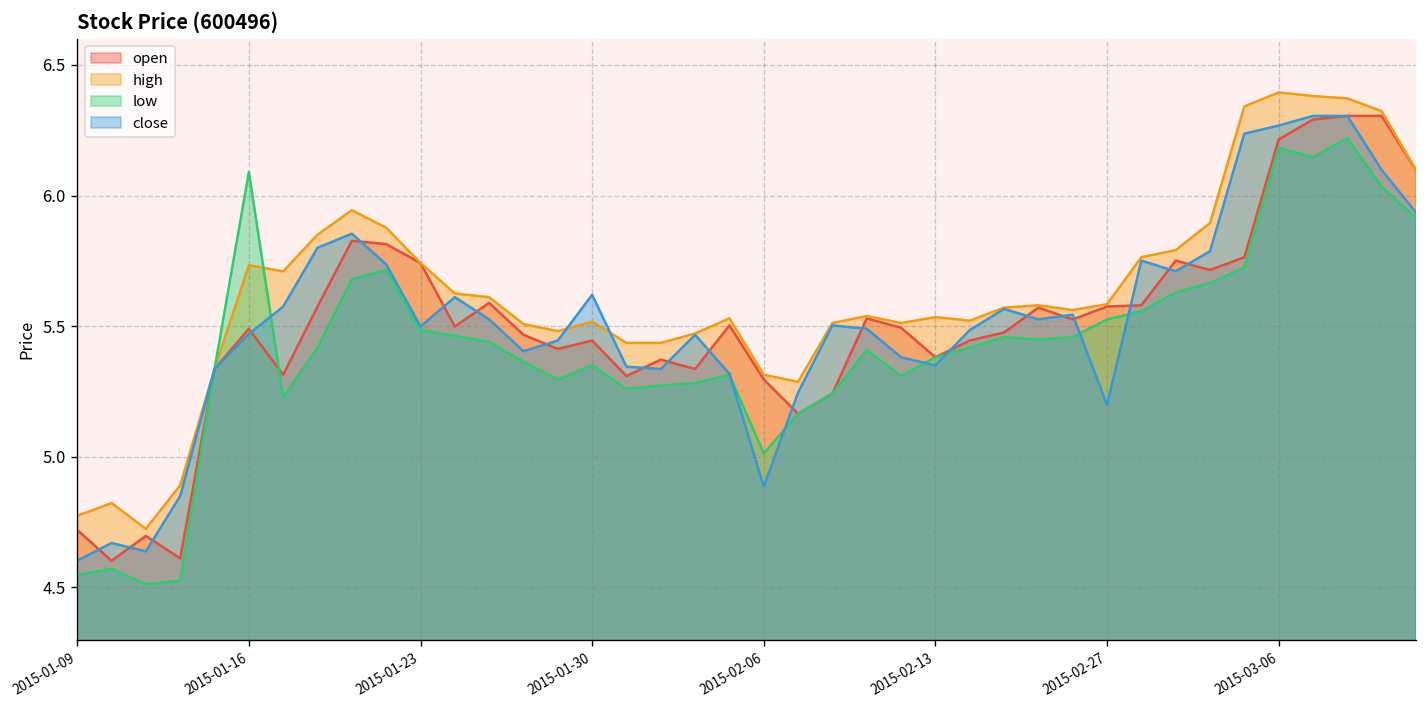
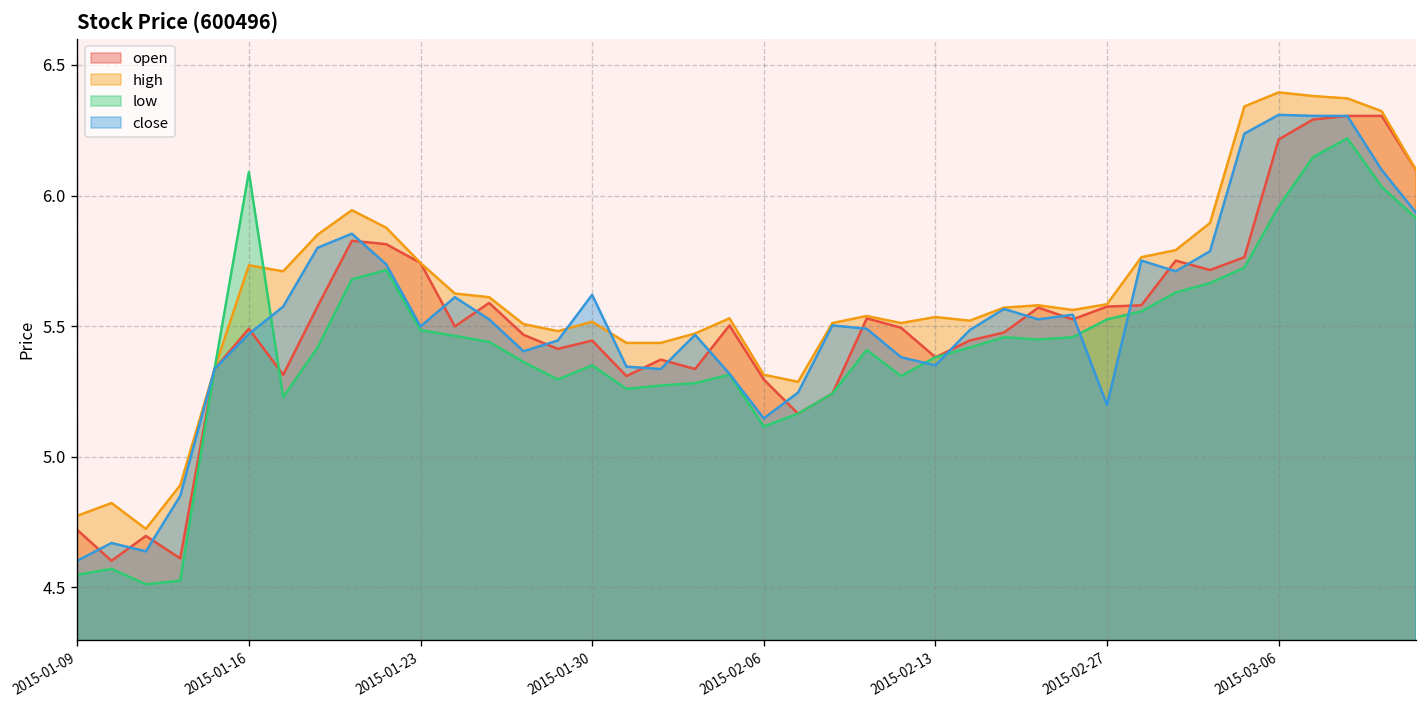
  {
    "low": {
      "2015-01-09": 4.55,
      "2015-01-16": 6.09,
      "2015-01-23": 5.49,
      "2015-01-30": 5.35,
-     "2015-02-06": 5.01,
+     "2015-02-06": 5.12,
      "2015-02-27": 5.53,
-     "2015-03-06": 6.18
+     "2015-03-06": 5.96
    },
    "close": {
      "2015-01-09": 4.60,
      "2015-01-16": 5.47,
      "2015-01-23": 5.50,
      "2015-01-30": 5.62,
-     "2015-02-06": 4.89,
+     "2015-02-06": 5.15,
      "2015-02-13": 5.35,
      "2015-02-27": 5.20,
-     "2015-03-06": 6.27
+     "2015-03-06": 6.31
    }
  }
